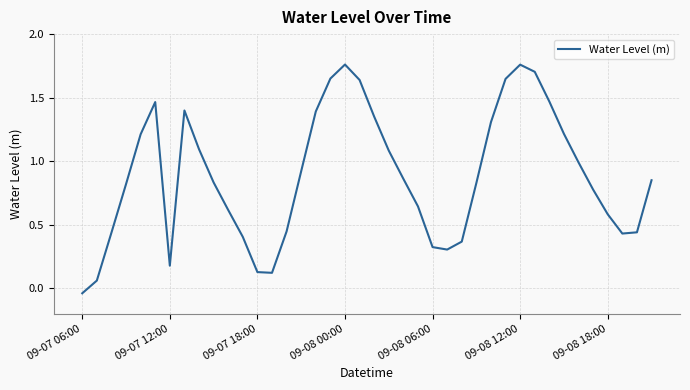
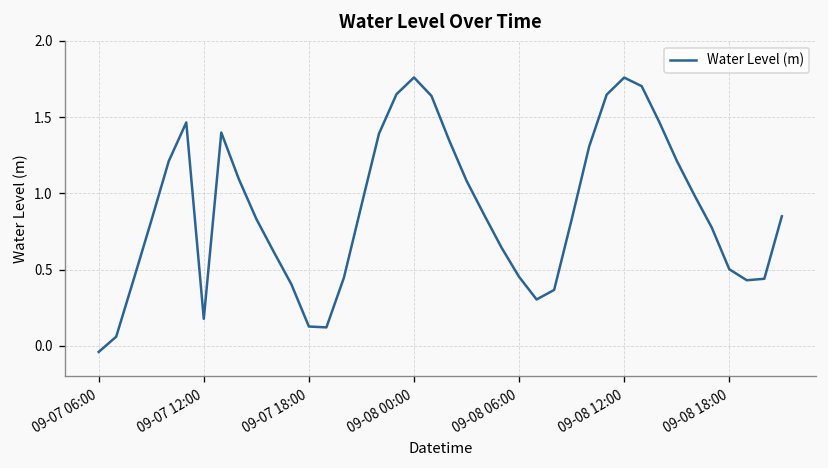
  {
    "09-07 06:00": -0.04,
    "09-07 12:00": 0.18,
    "09-07 18:00": 0.13,
    "09-08 00:00": 1.76,
-   "09-08 06:00": 0.32,
+   "09-08 06:00": 0.45,
    "09-08 12:00": 1.76,
-   "09-08 18:00": 0.58
+   "09-08 18:00": 0.50
  }
